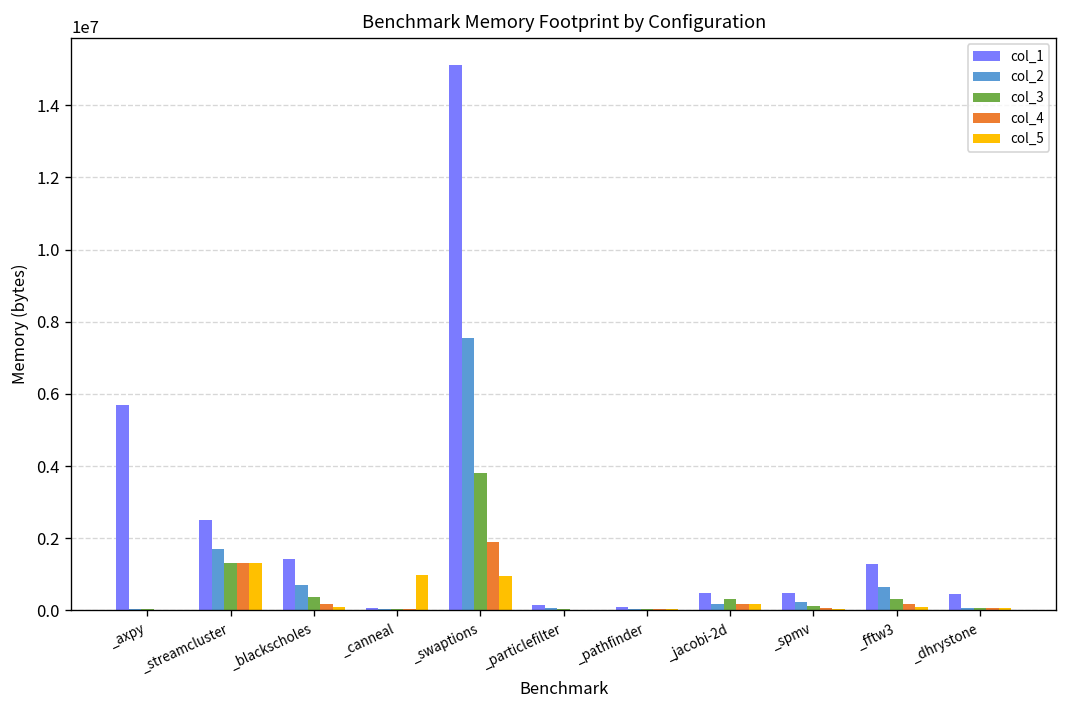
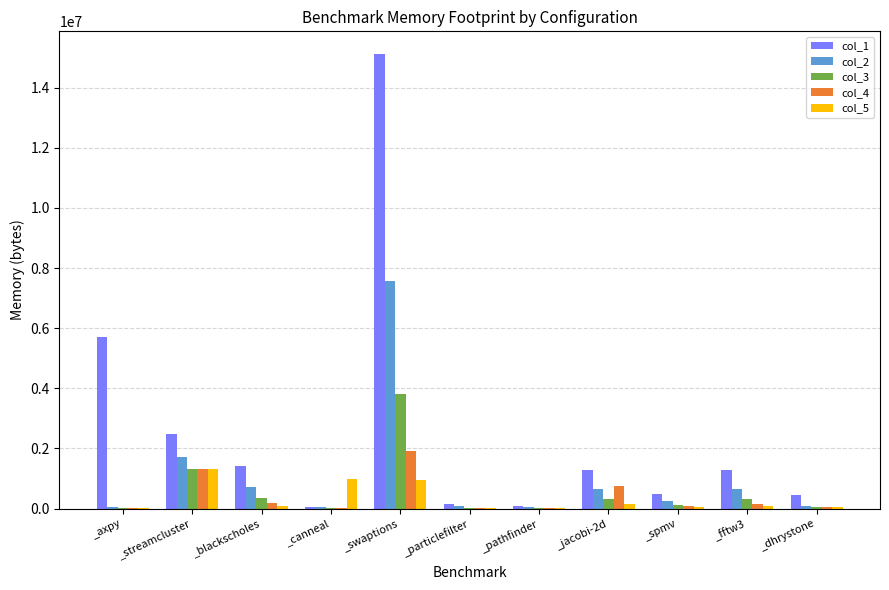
  {
    "col_1": {
      "_axpy": 5700000,
      "_streamcluster": 2500000,
      "_blackscholes": 1400000,
      "_swaptions": 15100000,
      "_particlefilter": 100000,
      "_pathfinder": 100000,
-     "_jacobi-2d": 500000,
+     "_jacobi-2d": 1300000,
      "_spmv": 500000,
      "_fftw3": 1300000,
      "_dhrystone": 400000
    },
    "col_2": {
      "_streamcluster": 1700000,
      "_blackscholes": 700000,
      "_swaptions": 7600000,
-     "_jacobi-2d": 200000,
+     "_jacobi-2d": 600000,
      "_spmv": 200000,
      "_fftw3": 600000
    },
    "col_3": {
      "_streamcluster": 1300000,
      "_blackscholes": 400000,
      "_swaptions": 3800000,
      "_jacobi-2d": 300000,
      "_spmv": 100000,
      "_fftw3": 300000
    },
    "col_4": {
      "_streamcluster": 1300000,
      "_blackscholes": 200000,
      "_swaptions": 1900000,
-     "_jacobi-2d": 200000,
+     "_jacobi-2d": 800000,
      "_fftw3": 200000
    },
    "col_5": {
      "_streamcluster": 1300000,
      "_blackscholes": 100000,
      "_canneal": 1000000,
      "_swaptions": 1000000,
      "_jacobi-2d": 200000
    }
  }
